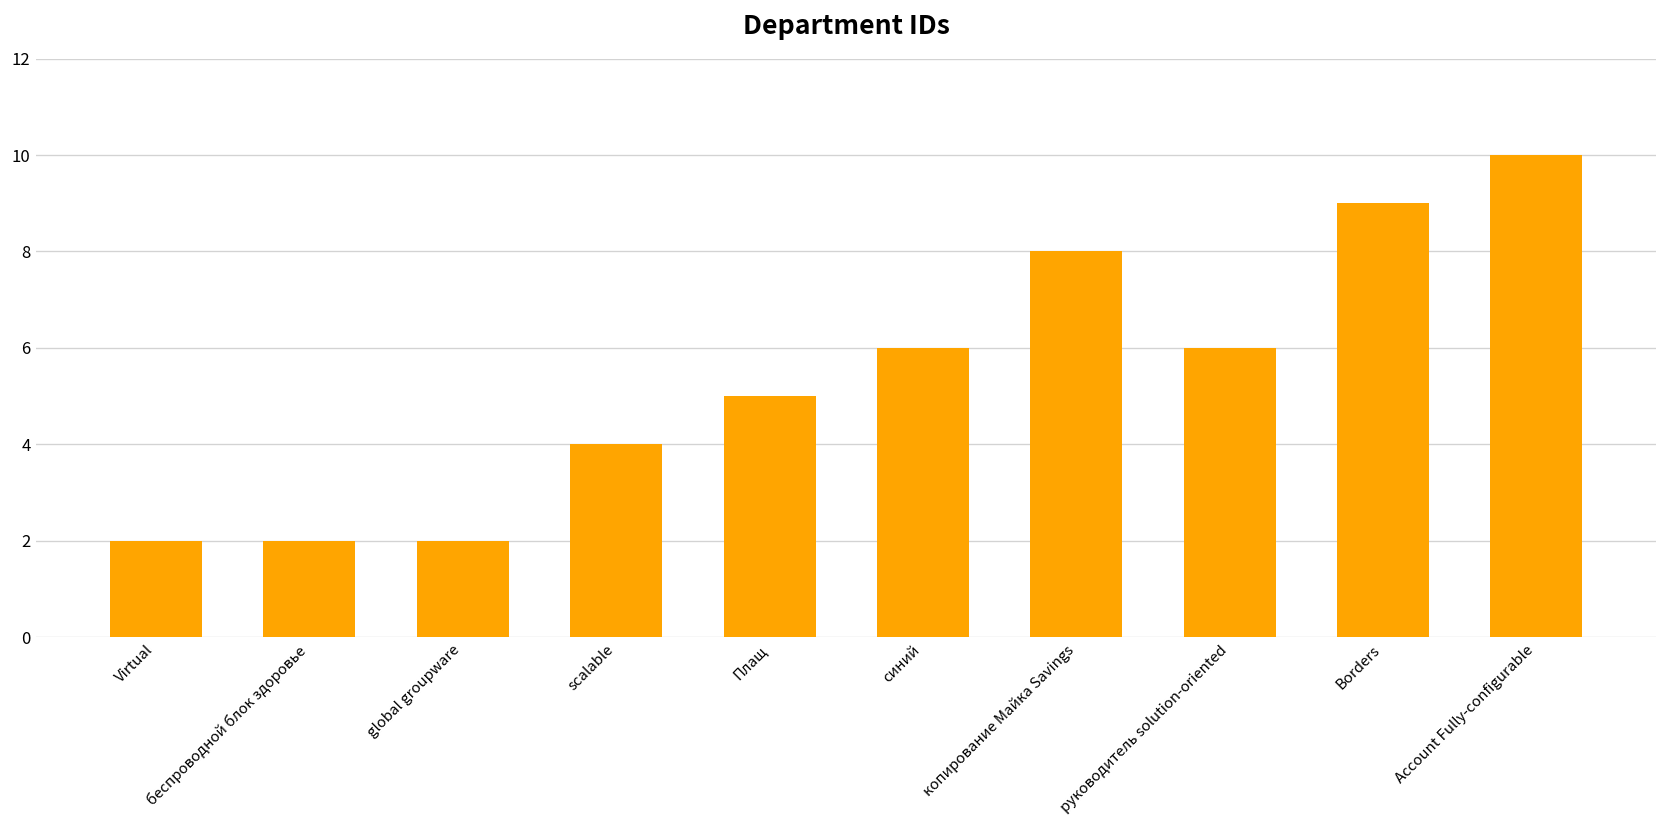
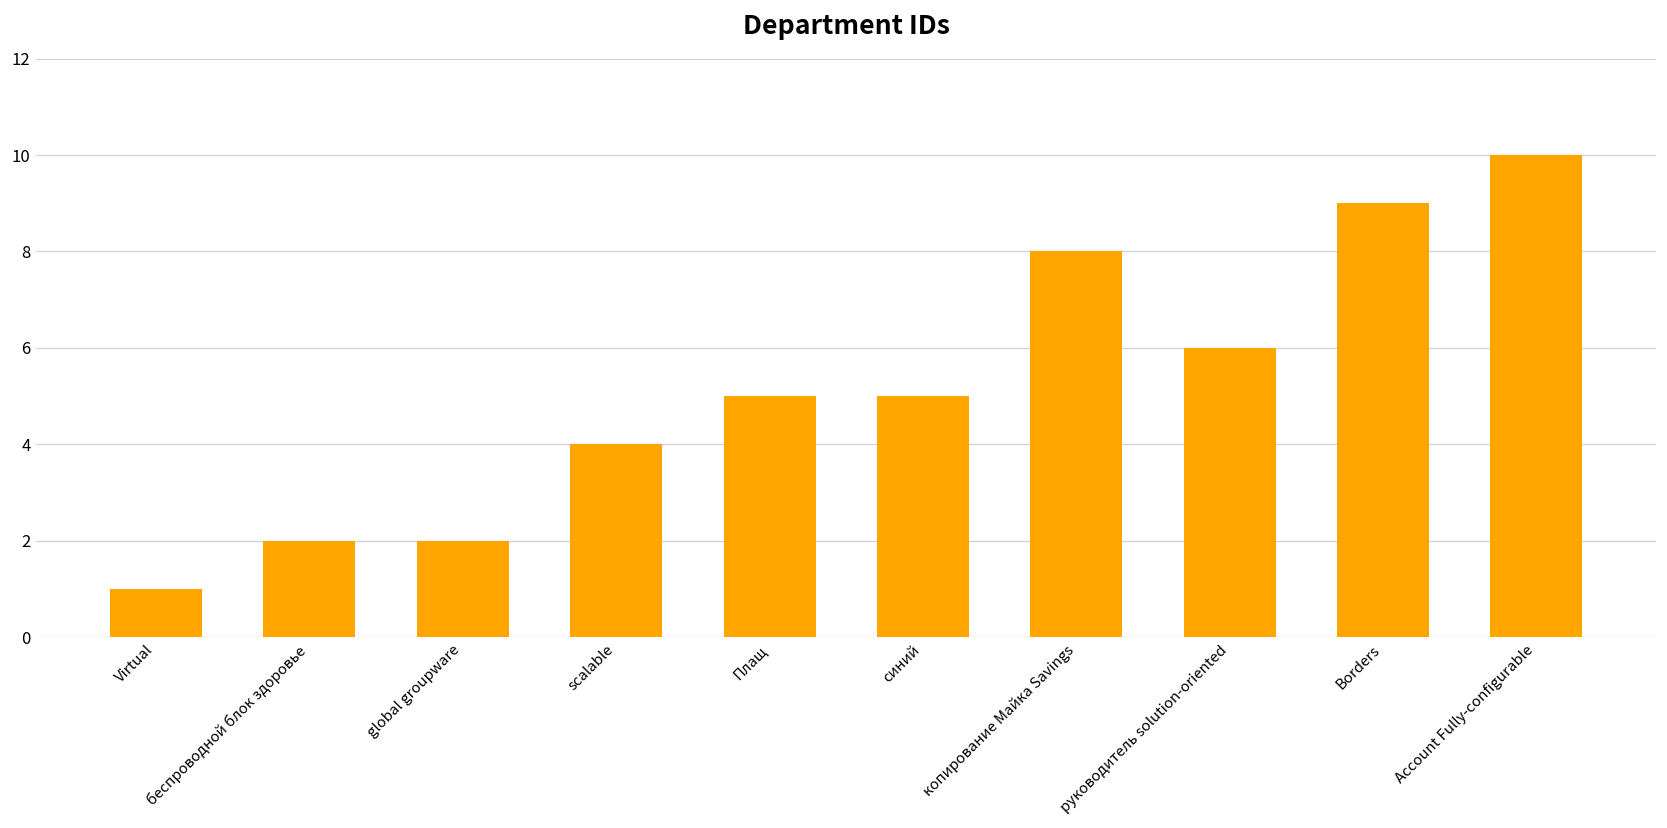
  {
-   "Virtual": 2,
+   "Virtual": 1,
    "беспроводной блок здоровье": 2,
    "global groupware": 2,
    "scalable": 4,
    "Плащ": 5,
-   "синий": 6,
+   "синий": 5,
    "копирование Майка Savings": 8,
    "руководитель solution-oriented": 6,
    "Borders": 9,
    "Account Fully-configurable": 10
  }
